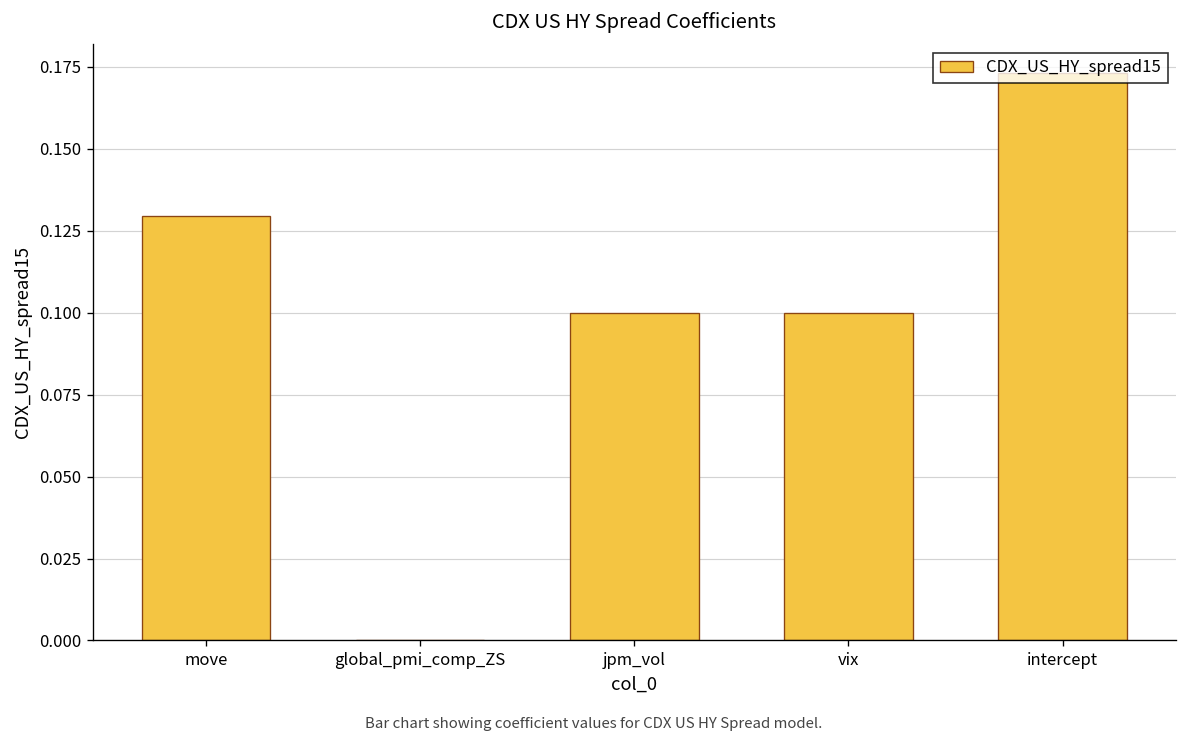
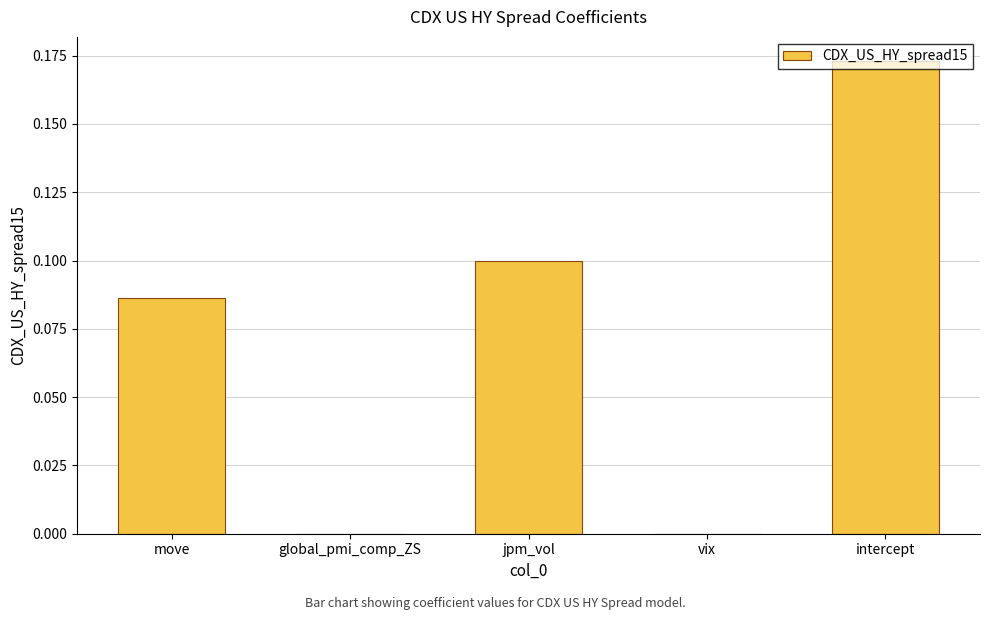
  {
-   "move": 0.130,
+   "move": 0.086,
    "global_pmi_comp_ZS": 0.000,
    "jpm_vol": 0.100,
-   "vix": 0.1
+   "vix": 0.0
  }
